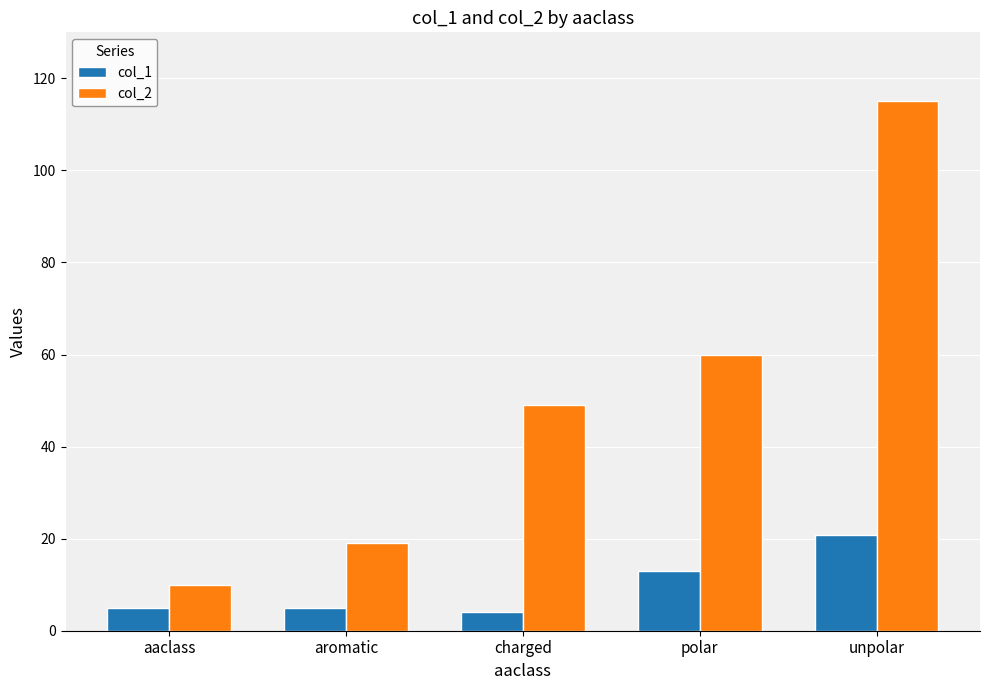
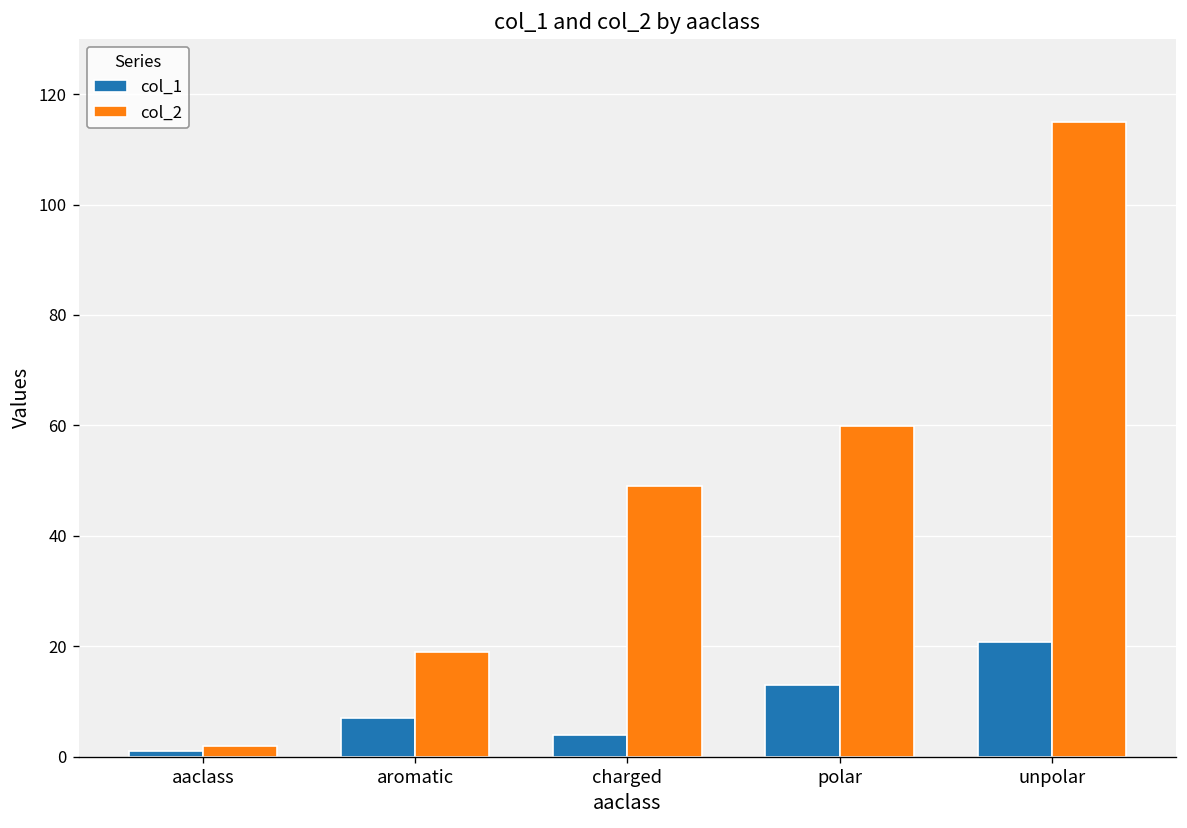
  {
    "col_1": {
-     "aaclass": 5,
-     "aromatic": 5,
+     "aaclass": 1,
+     "aromatic": 7,
      "charged": 4,
      "polar": 13,
      "unpolar": 21
    },
    "col_2": {
-     "aaclass": 10,
+     "aaclass": 2,
      "aromatic": 19,
      "charged": 49,
      "polar": 60,
      "unpolar": 115
    }
  }
